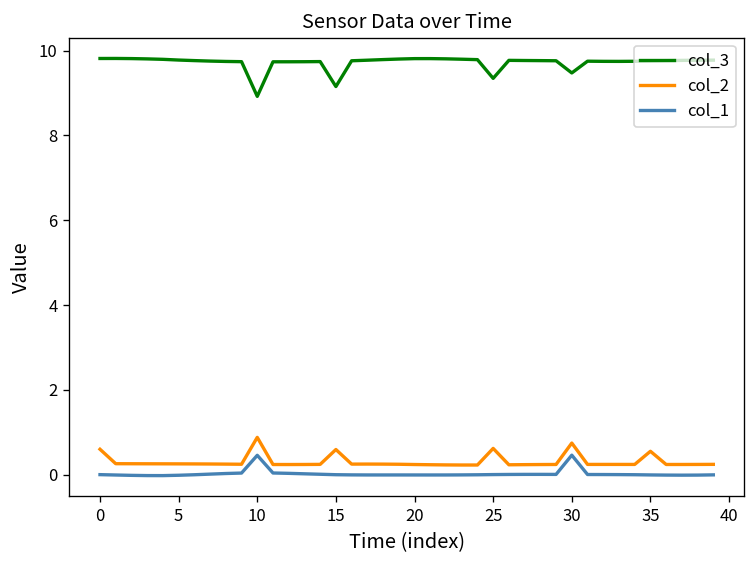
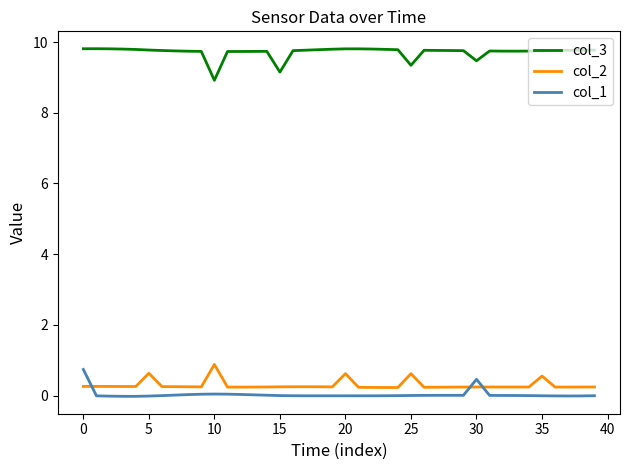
  {
    "col_3": {
      "0": 9.8,
      "5": 9.8,
      "10": 8.9,
      "15": 9.2,
      "20": 9.8,
      "25": 9.3,
      "30": 9.5
    },
    "col_2": {
-     "0": 0.6,
-     "5": 0.3,
+     "0": 0.3,
+     "5": 0.6,
      "10": 0.9,
-     "15": 0.6,
-     "20": 0.2,
+     "15": 0.2,
+     "20": 0.6,
      "25": 0.6,
-     "30": 0.7,
+     "30": 0.2,
      "35": 0.6
    },
    "col_1": {
-     "0": 0.0,
+     "0": 0.7,
      "5": 0.0,
-     "10": 0.5,
+     "10": 0.0,
      "15": 0.0,
      "20": 0.0,
      "25": 0.0,
      "30": 0.5,
      "35": 0.0
    }
  }
